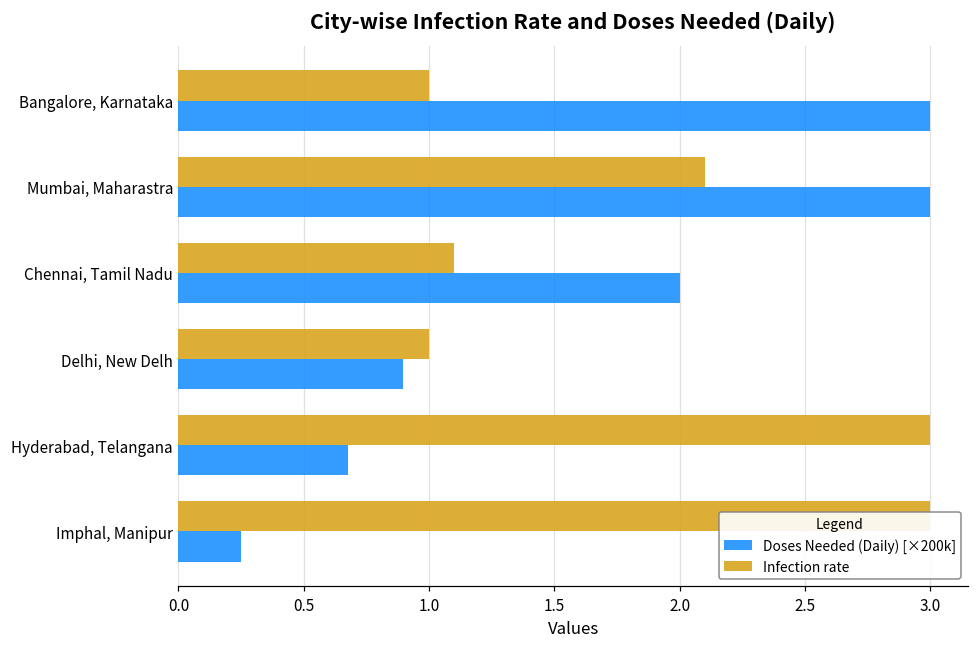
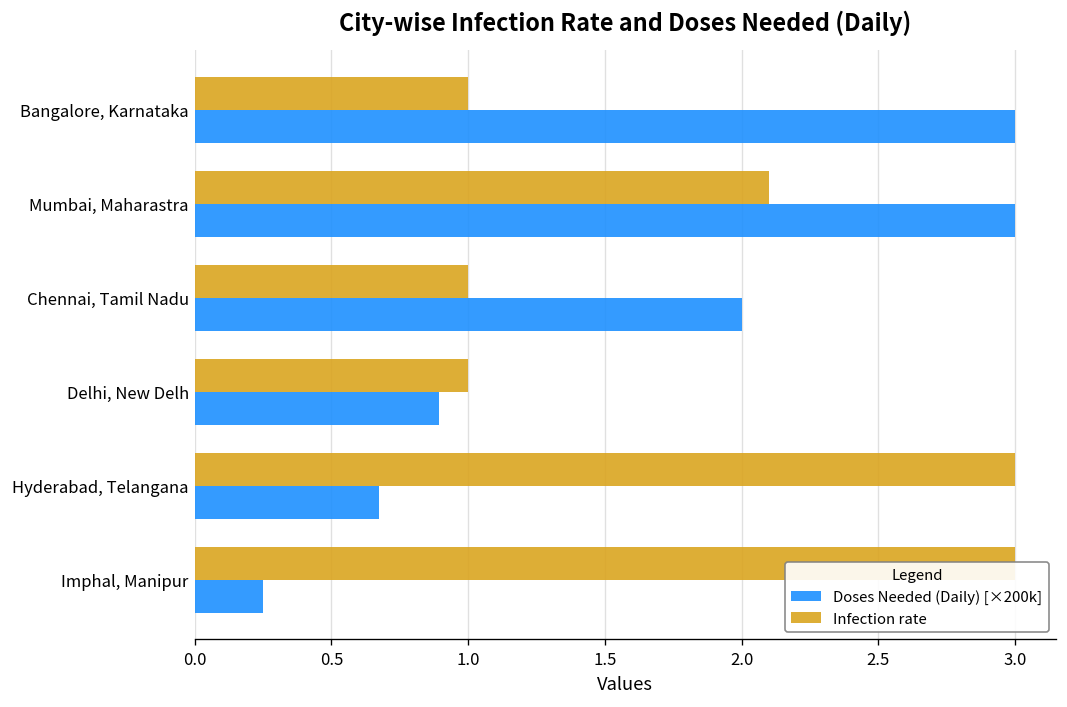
  {
    "Doses Needed (Daily) [×200k]": {
      "Bangalore, Karnataka": 3.0,
      "Mumbai, Maharastra": 3.0,
      "Chennai, Tamil Nadu": 2.0,
      "Delhi, New Delh": 0.9,
      "Hyderabad, Telangana": 0.67,
      "Imphal, Manipur": 0.25
    },
    "Infection rate": {
      "Bangalore, Karnataka": 1.0,
      "Mumbai, Maharastra": 2.1,
-     "Chennai, Tamil Nadu": 1.1,
+     "Chennai, Tamil Nadu": 1.0,
      "Delhi, New Delh": 1.0,
      "Hyderabad, Telangana": 3.0
    }
  }
